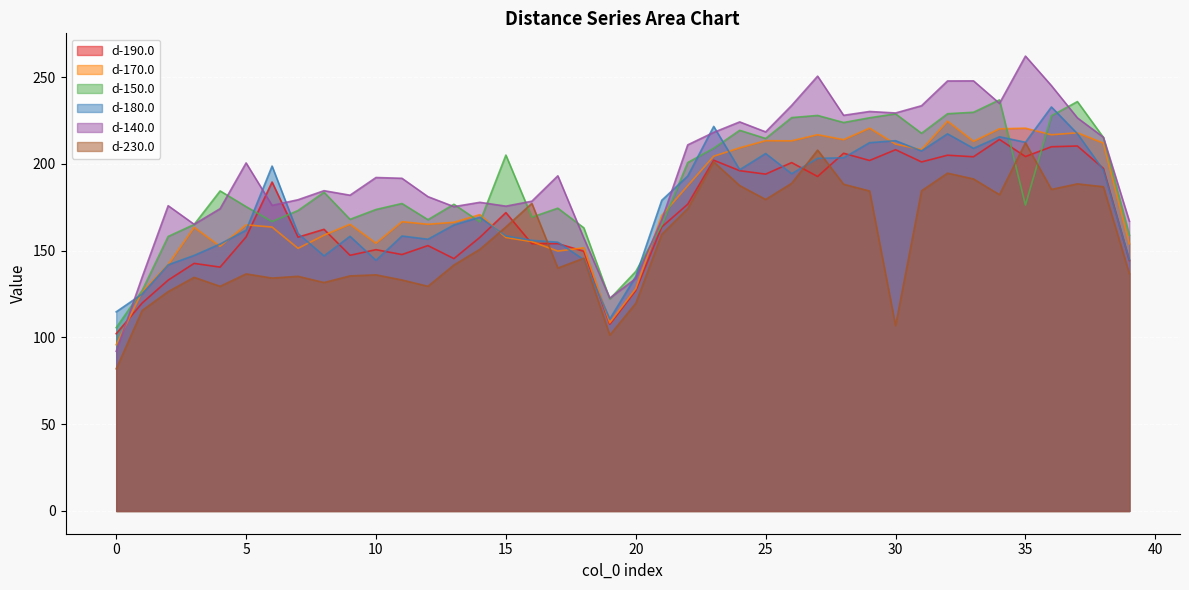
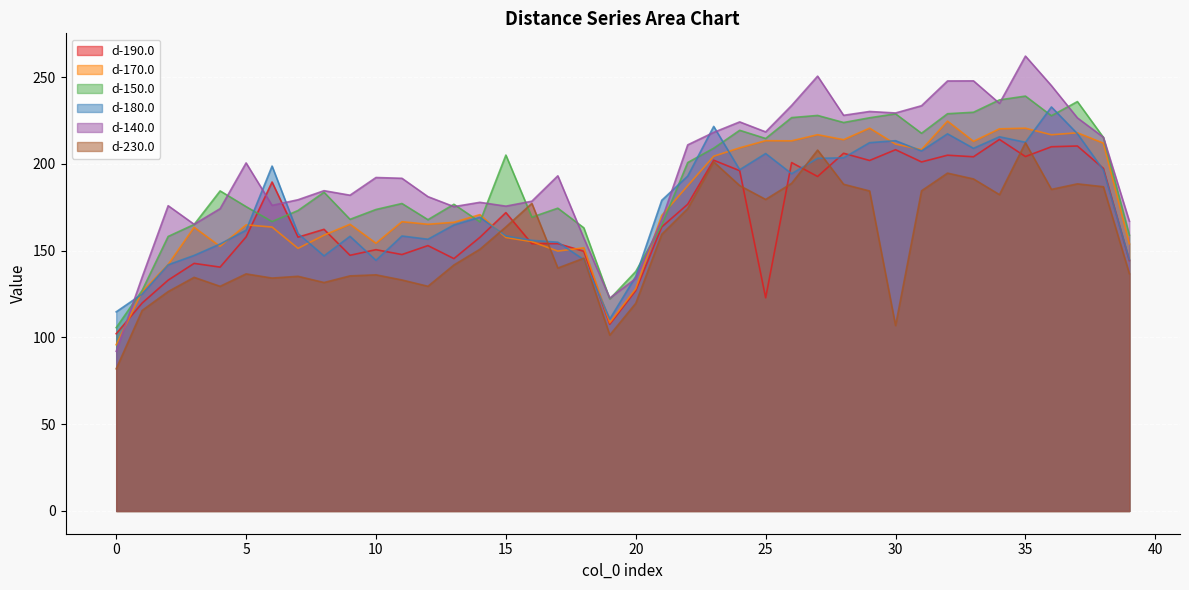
  {
    "d-190.0": {
      "0": 102,
      "5": 158,
      "10": 151,
      "15": 172,
-     "25": 194,
+     "25": 123,
      "30": 208,
      "35": 204
    },
    "d-170.0": {
      "0": 96,
      "5": 165,
      "10": 154,
      "30": 211,
      "35": 221
    },
    "d-150.0": {
      "0": 106,
      "5": 175,
      "10": 174,
      "15": 205,
      "20": 138,
-     "35": 176
+     "35": 239
    },
    "d-180.0": {
      "0": 115,
      "5": 162,
      "10": 144,
      "25": 206,
      "30": 213
    },
    "d-140.0": {
      "0": 92,
      "5": 201,
      "10": 192,
      "15": 176,
      "25": 218,
      "35": 262
    },
    "d-230.0": {
      "0": 82,
      "5": 137,
      "10": 136,
      "15": 164,
      "20": 120,
      "25": 180,
      "30": 107
    }
  }
